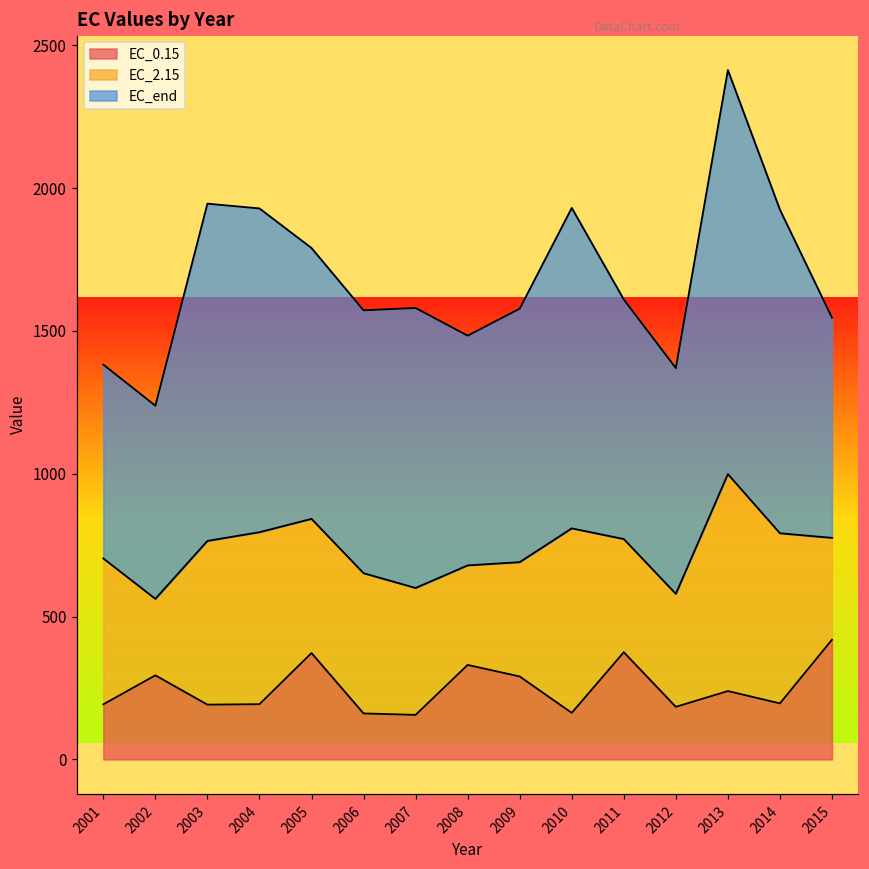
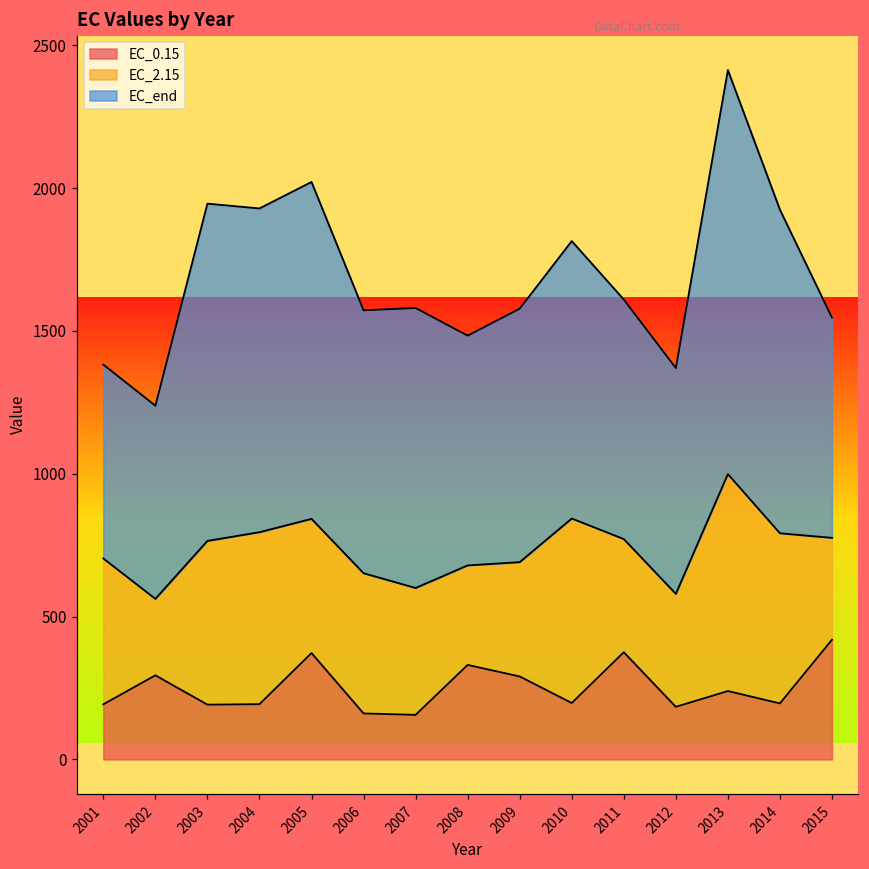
  {
    "EC_0.15": {
      "2001": 190,
      "2002": 290,
      "2003": 190,
      "2004": 190,
      "2005": 370,
      "2006": 160,
      "2007": 160,
      "2008": 330,
      "2009": 290,
-     "2010": 160,
+     "2010": 200,
      "2011": 380,
      "2012": 180,
      "2013": 240,
      "2014": 200,
      "2015": 420
    },
    "EC_2.15": {
      "2001": 510,
      "2002": 270,
      "2003": 570,
      "2004": 600,
      "2005": 470,
      "2006": 490,
      "2007": 440,
      "2008": 350,
      "2009": 400,
      "2010": 650,
      "2011": 400,
      "2012": 400,
      "2013": 760,
      "2014": 600,
      "2015": 360
    },
    "EC_end": {
      "2001": 680,
      "2002": 680,
      "2003": 1180,
      "2004": 1130,
-     "2005": 950,
+     "2005": 1180,
      "2006": 920,
      "2007": 980,
      "2008": 800,
      "2009": 890,
-     "2010": 1120,
+     "2010": 970,
      "2011": 840,
      "2012": 790,
      "2013": 1410,
      "2014": 1130,
      "2015": 770
    }
  }
